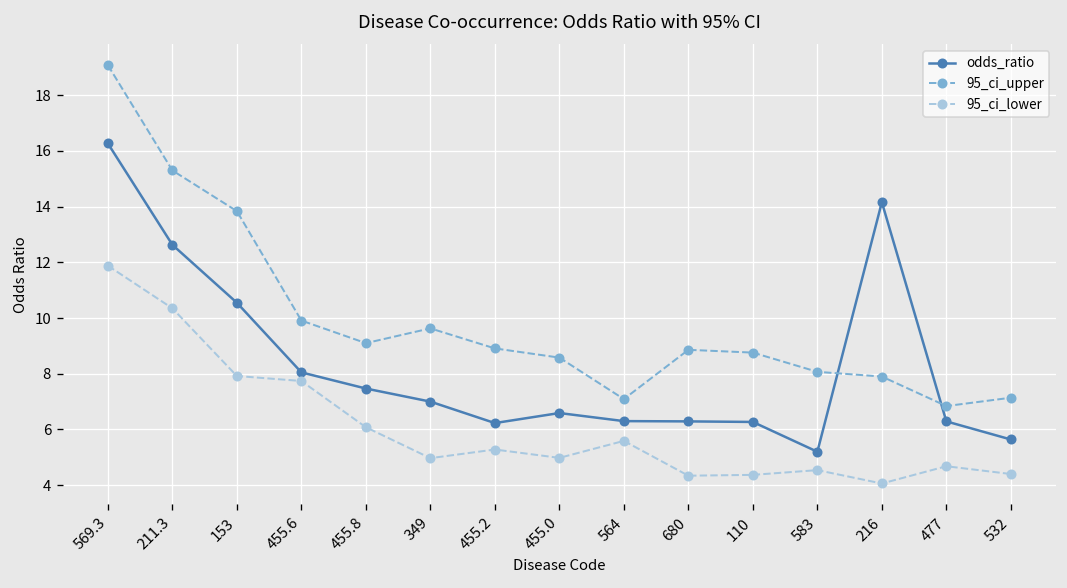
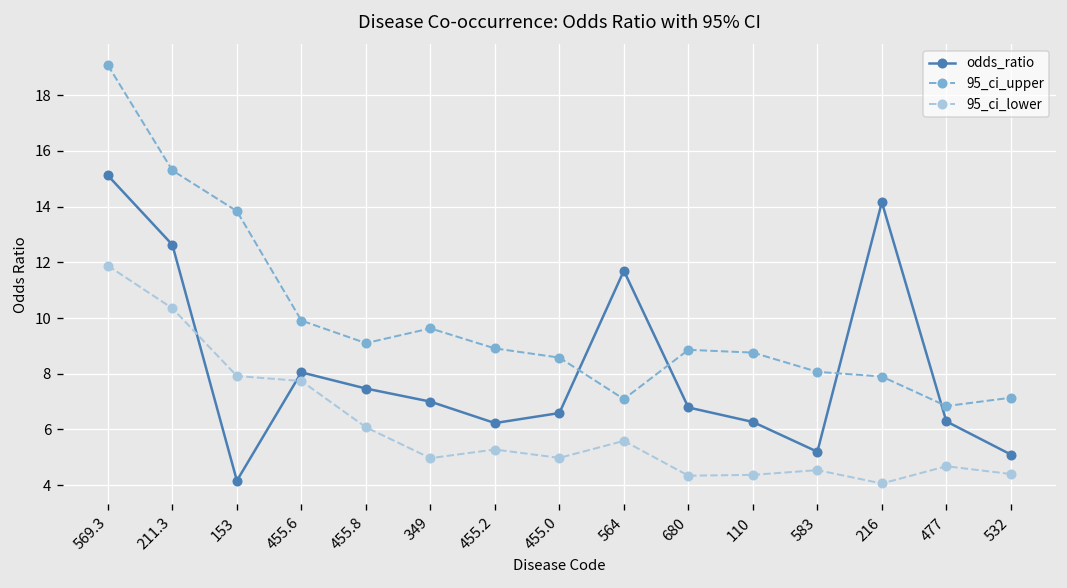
  {
    "odds_ratio": {
-     "569.3": 16.3,
+     "569.3": 15.1,
      "211.3": 12.6,
-     "153": 10.6,
+     "153": 4.2,
      "455.6": 8.1,
      "455.8": 7.5,
      "349": 7.0,
      "455.2": 6.2,
      "455.0": 6.6,
-     "564": 6.3,
-     "680": 6.3,
+     "564": 11.7,
+     "680": 6.8,
      "110": 6.3,
      "583": 5.2,
      "216": 14.2,
      "477": 6.3,
-     "532": 5.6
+     "532": 5.1
    }
  }
